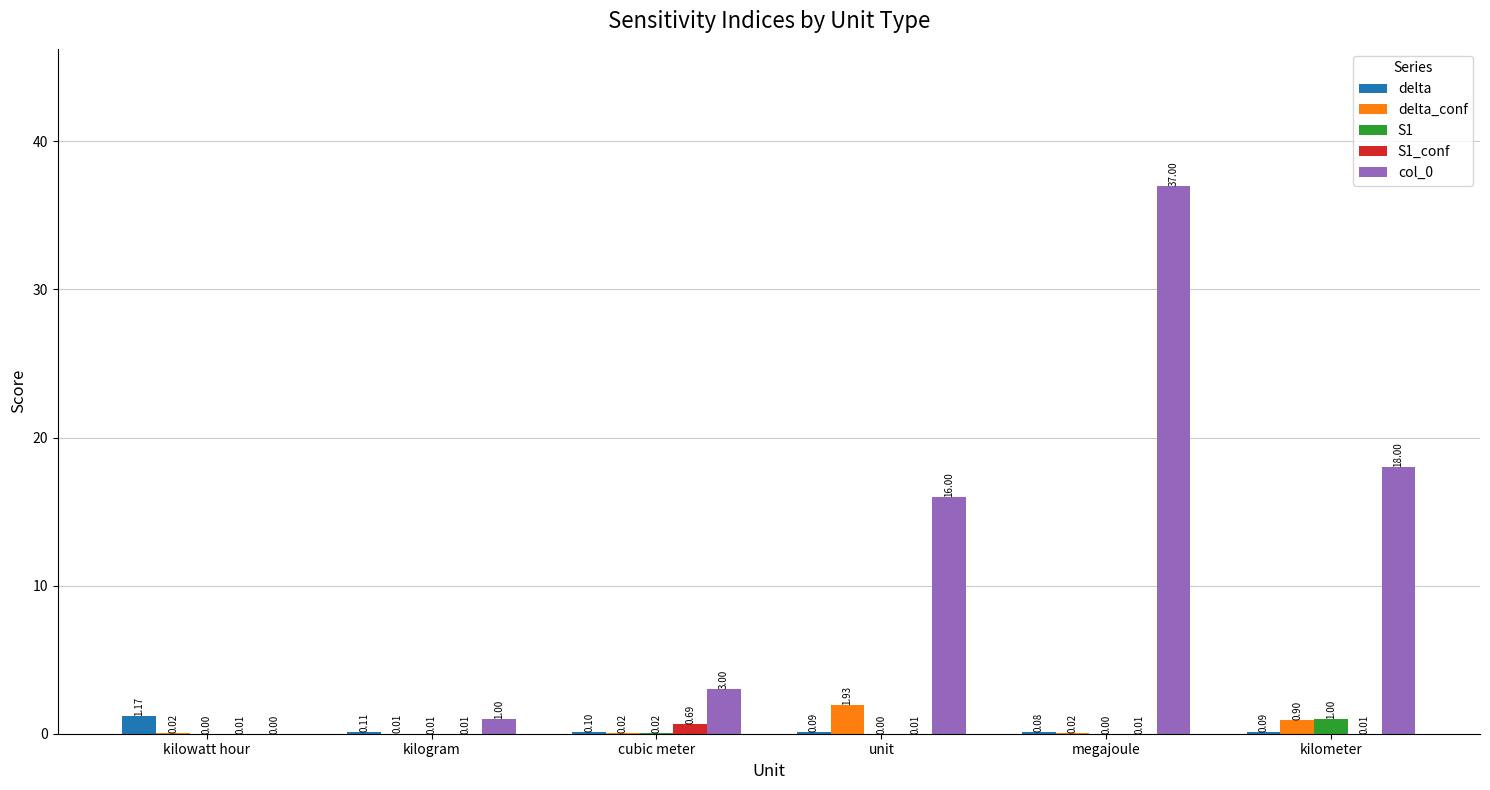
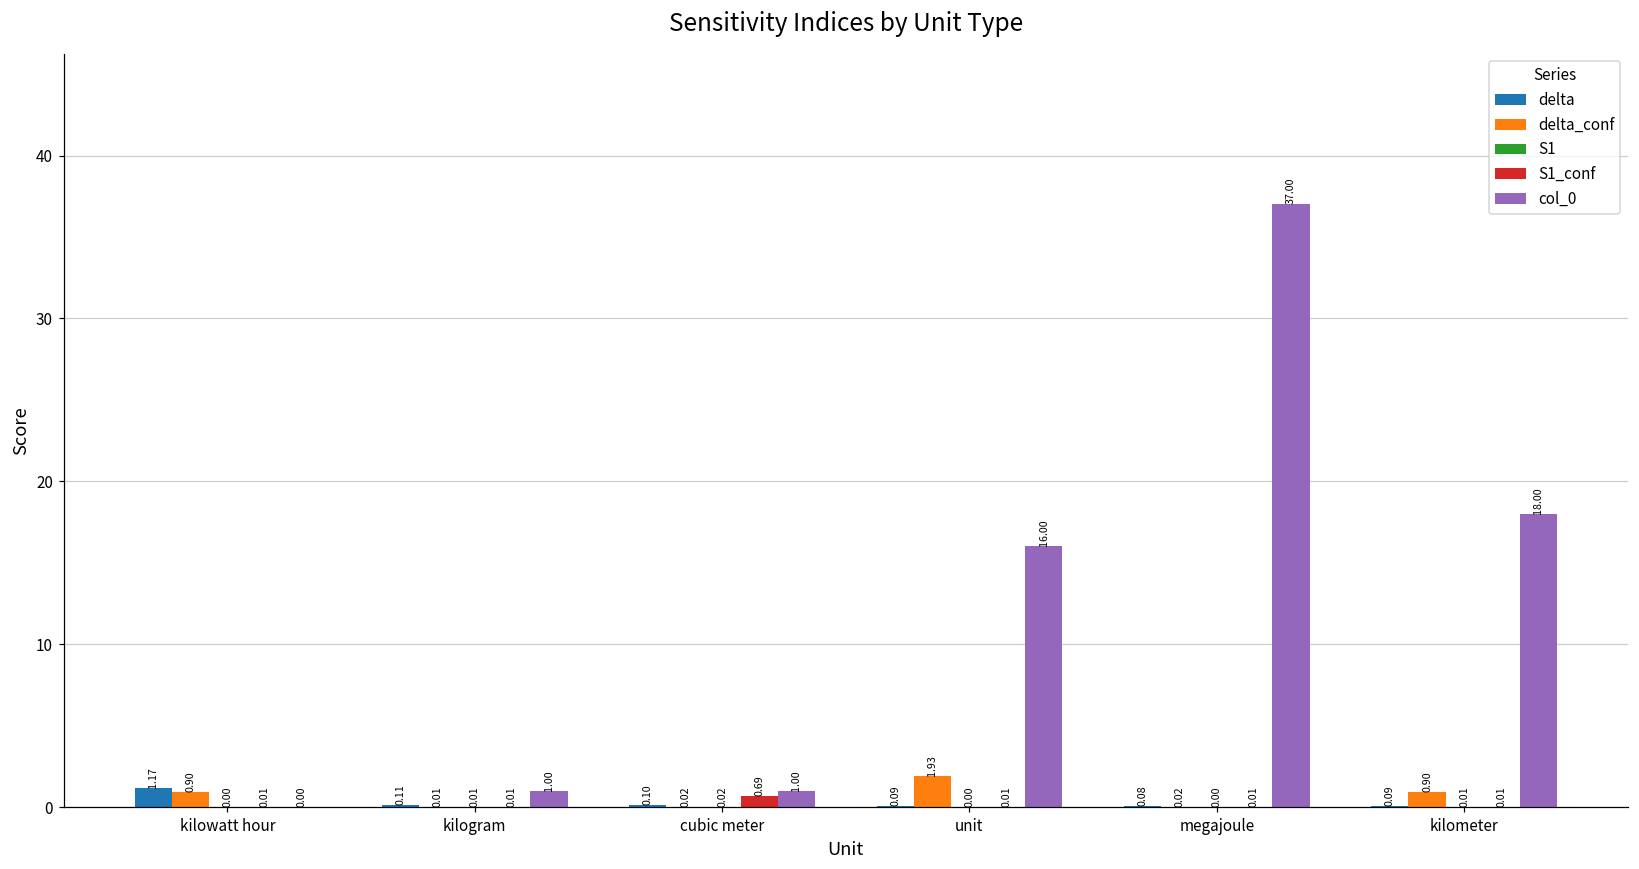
  {
    "delta": {
      "kilowatt hour": 1.17,
      "kilogram": 0.11,
      "cubic meter": 0.10,
      "unit": 0.09,
      "megajoule": 0.08,
      "kilometer": 0.09
    },
    "delta_conf": {
-     "kilowatt hour": 0.02,
+     "kilowatt hour": 0.90,
      "kilogram": 0.01,
      "cubic meter": 0.02,
      "unit": 1.93,
      "megajoule": 0.02,
      "kilometer": 0.90
    },
    "S1": {
      "kilowatt hour": 0.00,
      "kilogram": 0.01,
      "cubic meter": 0.02,
      "unit": 0.00,
      "megajoule": 0.00,
-     "kilometer": 1.00
+     "kilometer": 0.01
    },
    "S1_conf": {
      "kilowatt hour": 0.01,
      "kilogram": 0.01,
      "cubic meter": 0.69,
      "unit": 0.01,
      "megajoule": 0.01,
      "kilometer": 0.01
    },
    "col_0": {
      "kilowatt hour": 0.00,
      "kilogram": 1.00,
-     "cubic meter": 3.00,
+     "cubic meter": 1.00,
      "unit": 16.00,
      "megajoule": 37.00,
      "kilometer": 18.00
    }
  }
